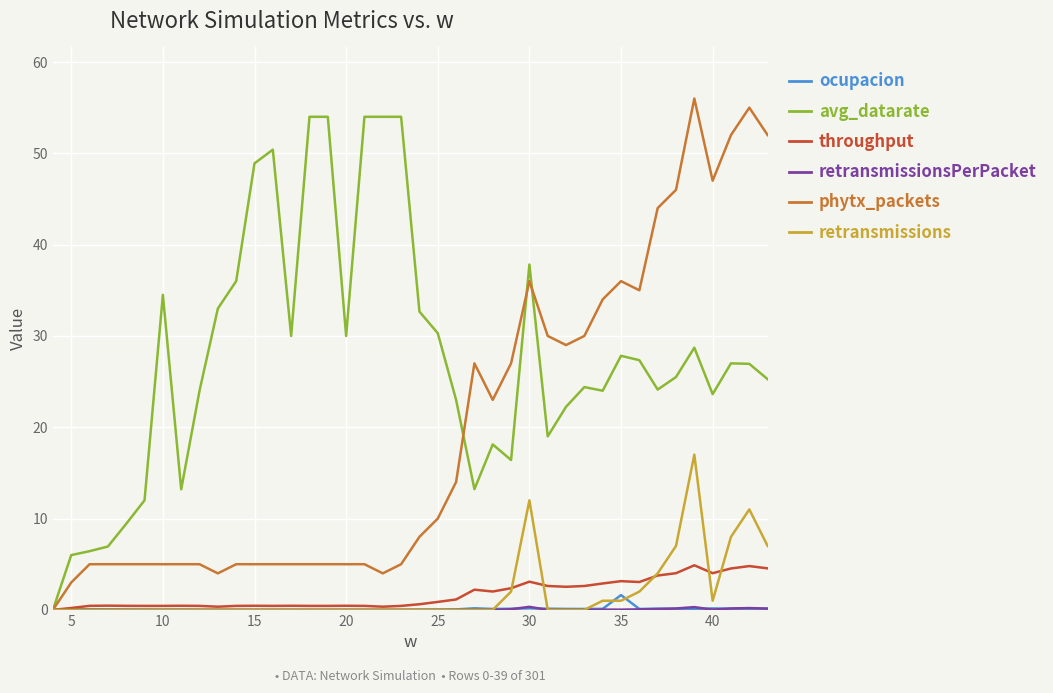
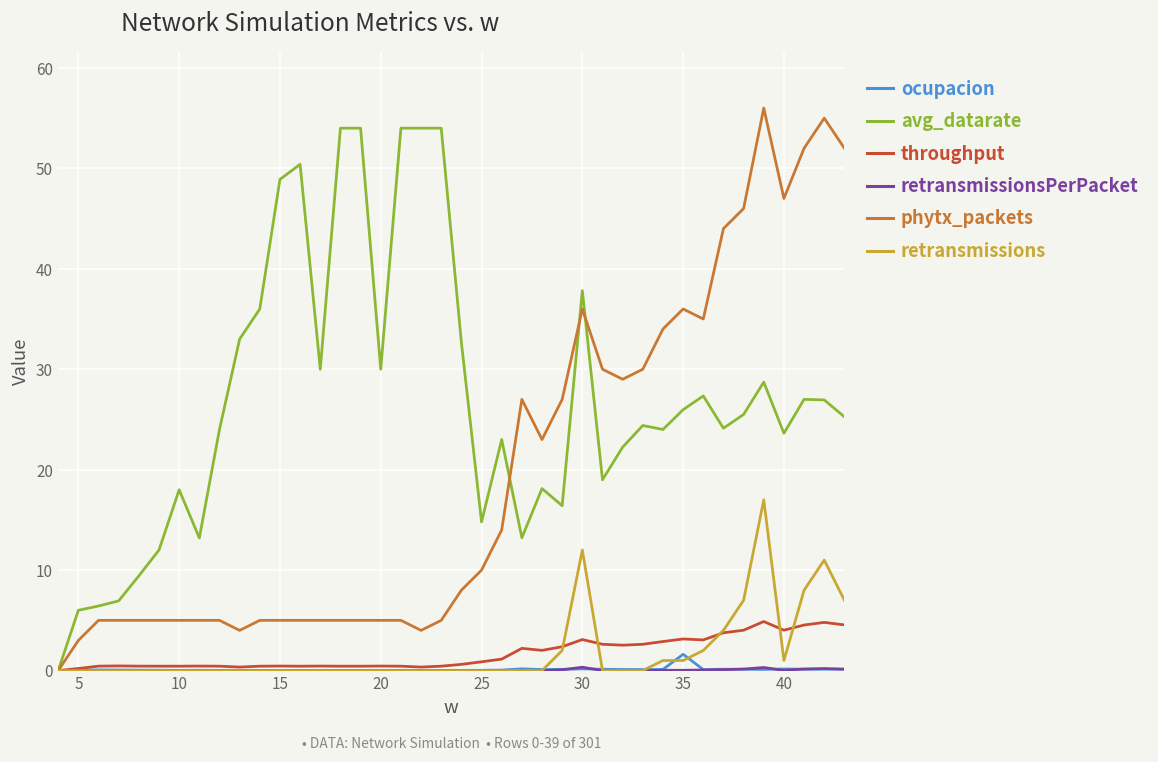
  {
    "ocupacion": {
      "35": 2
    },
    "avg_datarate": {
      "5": 6,
-     "10": 35,
+     "10": 18,
      "15": 49,
      "20": 30,
-     "25": 30,
+     "25": 15,
      "30": 38,
-     "35": 28,
+     "35": 26,
      "40": 24
    },
    "retransmissionsPerPacket": {
      "35": 0
    }
  }
